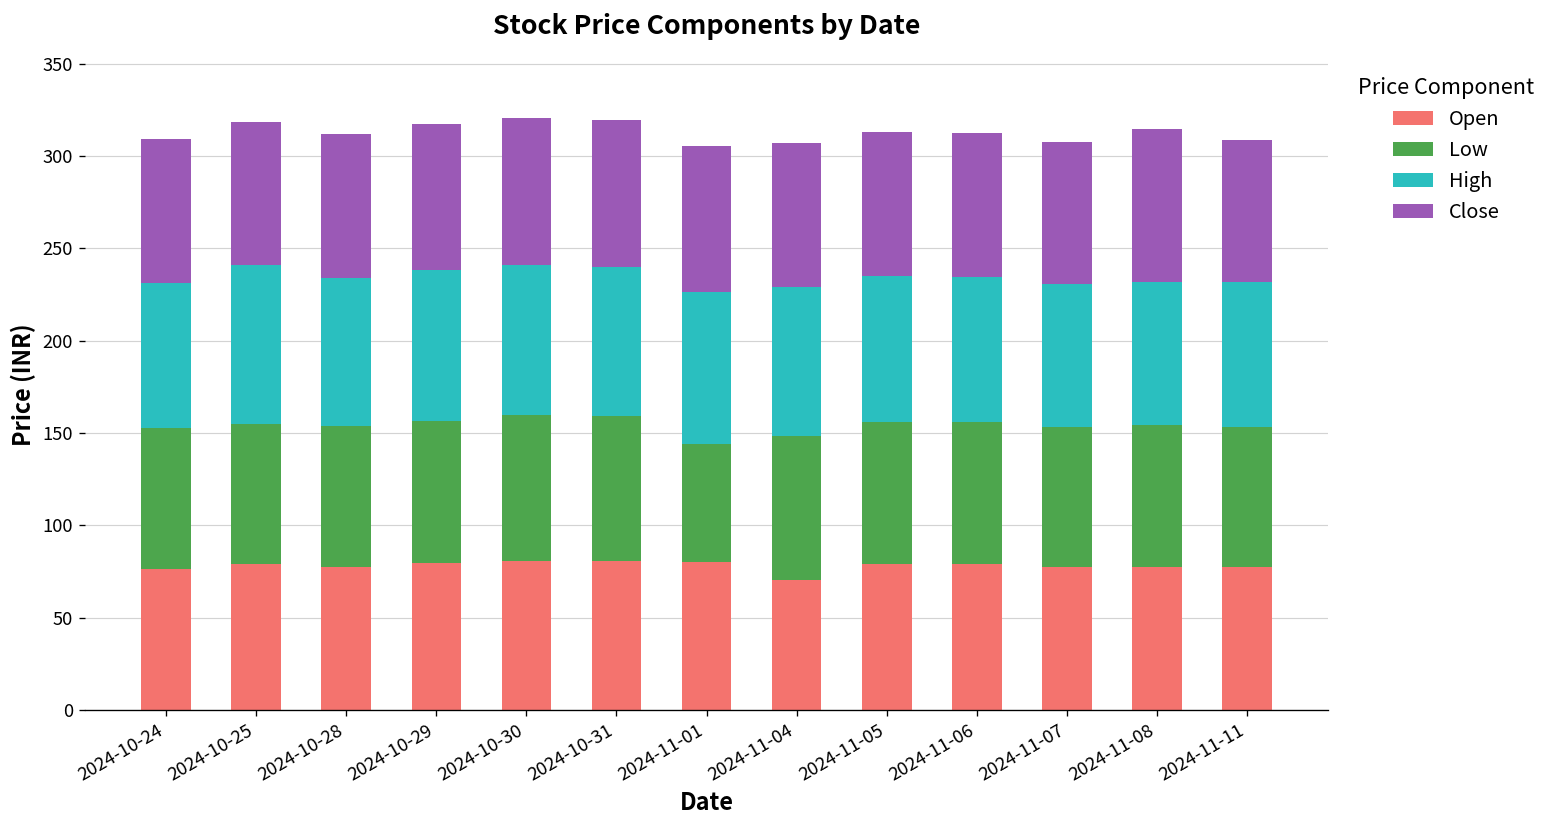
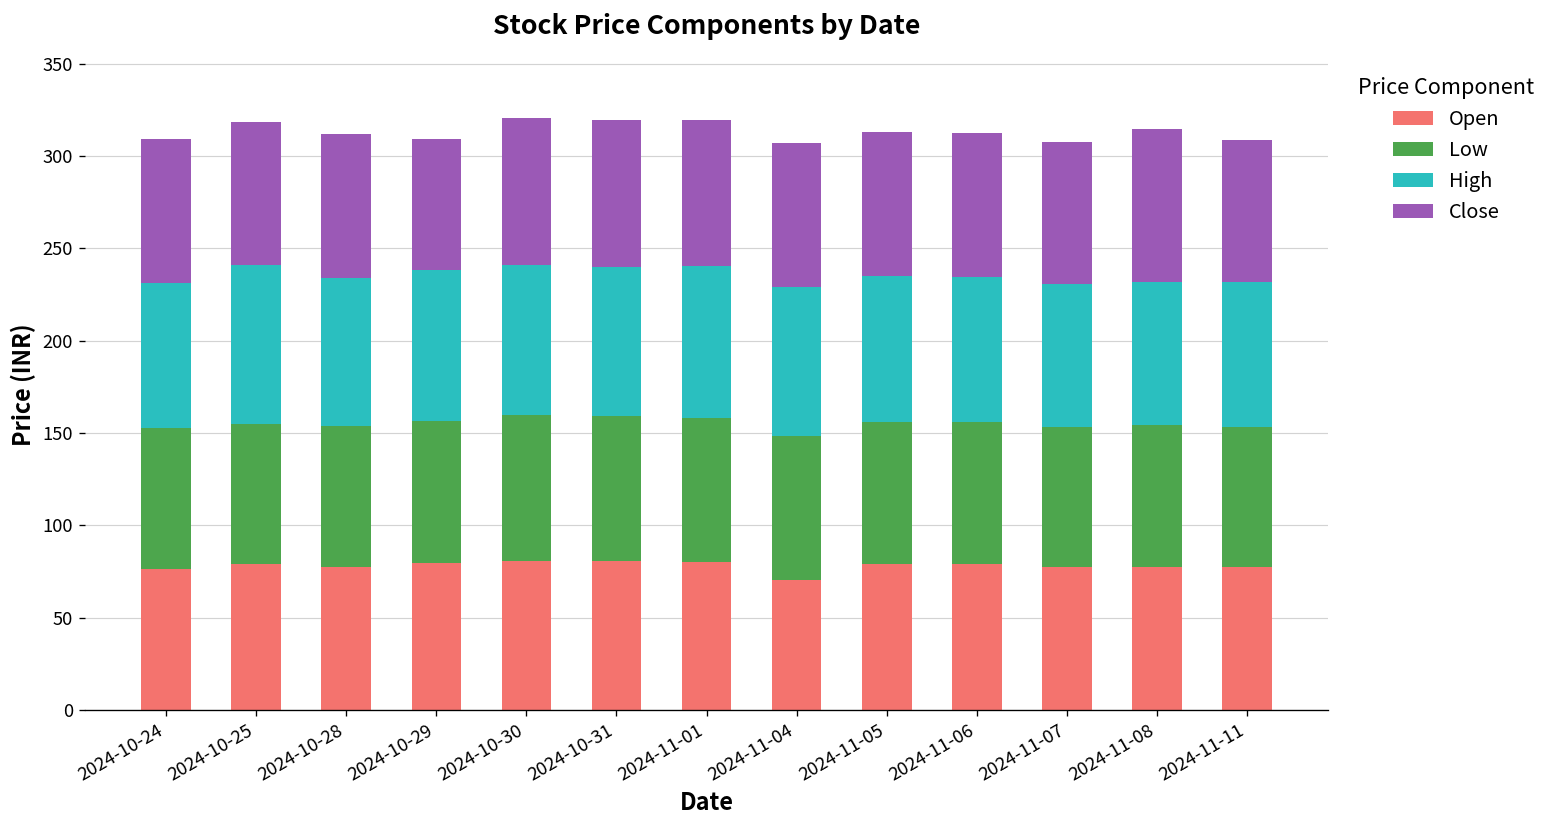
  {
    "Open": {
      "2024-10-24": 76,
      "2024-10-25": 79,
      "2024-10-28": 78,
      "2024-10-29": 79,
      "2024-10-30": 81,
      "2024-10-31": 81,
      "2024-11-01": 80,
      "2024-11-04": 70,
      "2024-11-05": 79,
      "2024-11-06": 79,
      "2024-11-07": 78,
      "2024-11-08": 77,
      "2024-11-11": 77
    },
    "Low": {
      "2024-10-24": 76,
      "2024-10-25": 76,
      "2024-10-28": 76,
      "2024-10-29": 77,
      "2024-10-30": 79,
      "2024-10-31": 79,
-     "2024-11-01": 64,
+     "2024-11-01": 78,
      "2024-11-04": 78,
      "2024-11-05": 77,
      "2024-11-06": 77,
      "2024-11-07": 76,
      "2024-11-08": 77,
      "2024-11-11": 76
    },
    "High": {
      "2024-10-24": 78,
      "2024-10-25": 86,
      "2024-10-28": 80,
      "2024-10-29": 82,
      "2024-10-30": 81,
      "2024-10-31": 81,
      "2024-11-01": 82,
      "2024-11-04": 80,
      "2024-11-05": 79,
      "2024-11-06": 79,
      "2024-11-07": 78,
      "2024-11-08": 78,
      "2024-11-11": 78
    },
    "Close": {
      "2024-10-24": 78,
      "2024-10-25": 78,
      "2024-10-28": 78,
-     "2024-10-29": 79,
+     "2024-10-29": 71,
      "2024-10-30": 80,
      "2024-10-31": 79,
      "2024-11-01": 79,
      "2024-11-04": 78,
      "2024-11-05": 78,
      "2024-11-06": 78,
      "2024-11-07": 76,
      "2024-11-08": 83,
      "2024-11-11": 77
    }
  }
